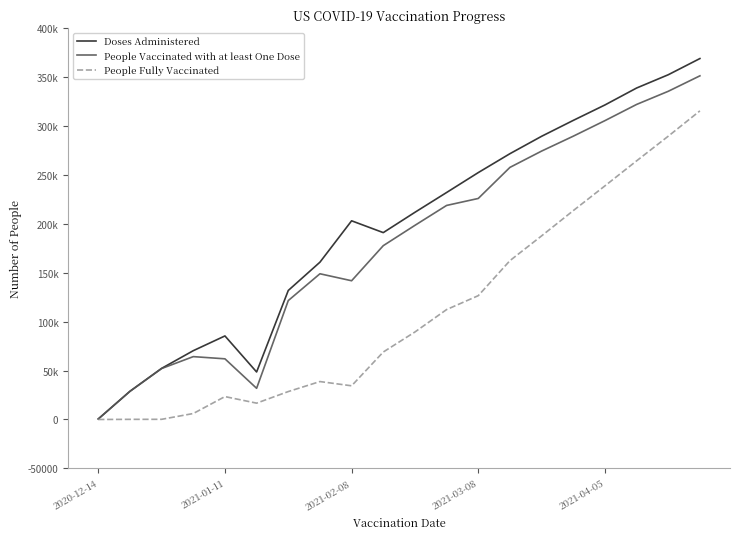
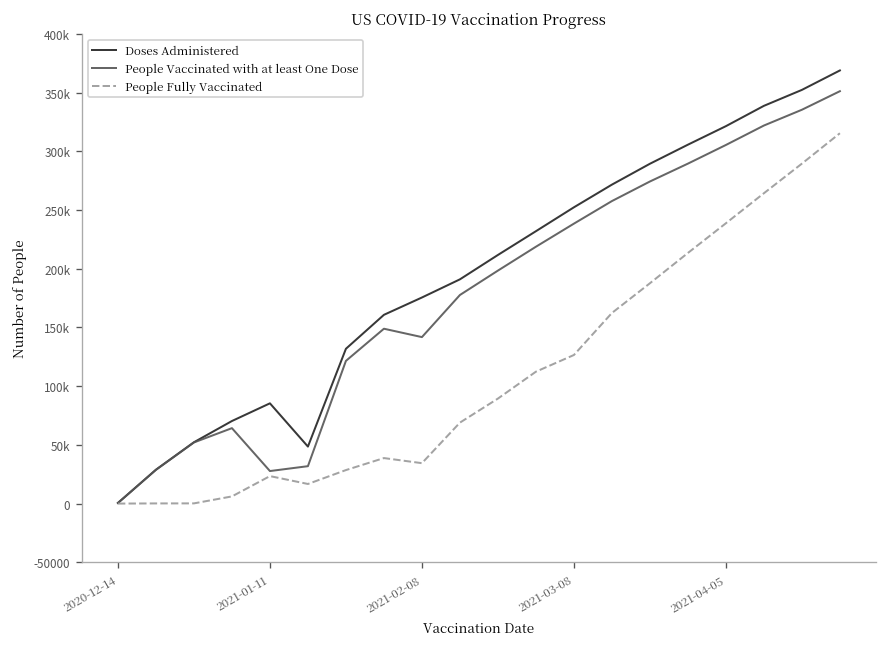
  {
    "Doses Administered": {
      "2021-01-11": 90000,
-     "2021-02-08": 200000,
+     "2021-02-08": 180000,
      "2021-03-08": 250000,
      "2021-04-05": 320000
    },
    "People Vaccinated with at least One Dose": {
-     "2021-01-11": 60000,
+     "2021-01-11": 30000,
      "2021-02-08": 140000,
-     "2021-03-08": 230000,
+     "2021-03-08": 240000,
      "2021-04-05": 310000
    },
    "People Fully Vaccinated": {
      "2021-01-11": 20000,
      "2021-02-08": 30000,
      "2021-03-08": 130000,
      "2021-04-05": 240000
    }
  }
